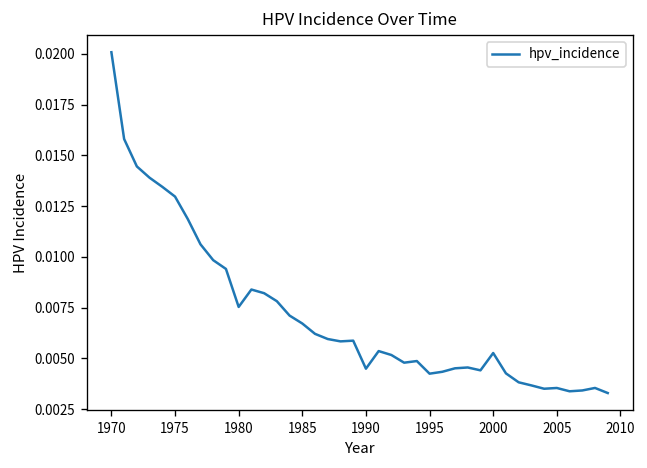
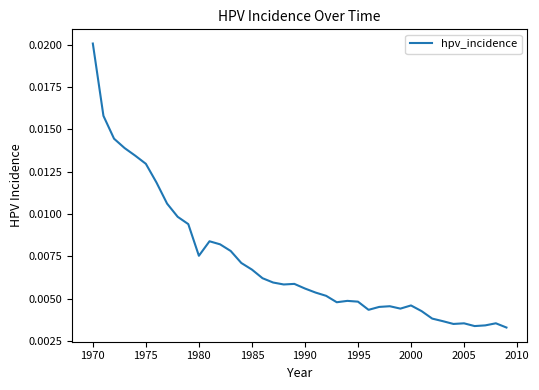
  {
    "1970": 0.0201,
    "1975": 0.0130,
    "1980": 0.0075,
    "1985": 0.0067,
-   "1990": 0.0045,
-   "1995": 0.0042,
-   "2000": 0.0053,
+   "1990": 0.0056,
+   "1995": 0.0048,
+   "2000": 0.0046,
    "2005": 0.0035
  }
